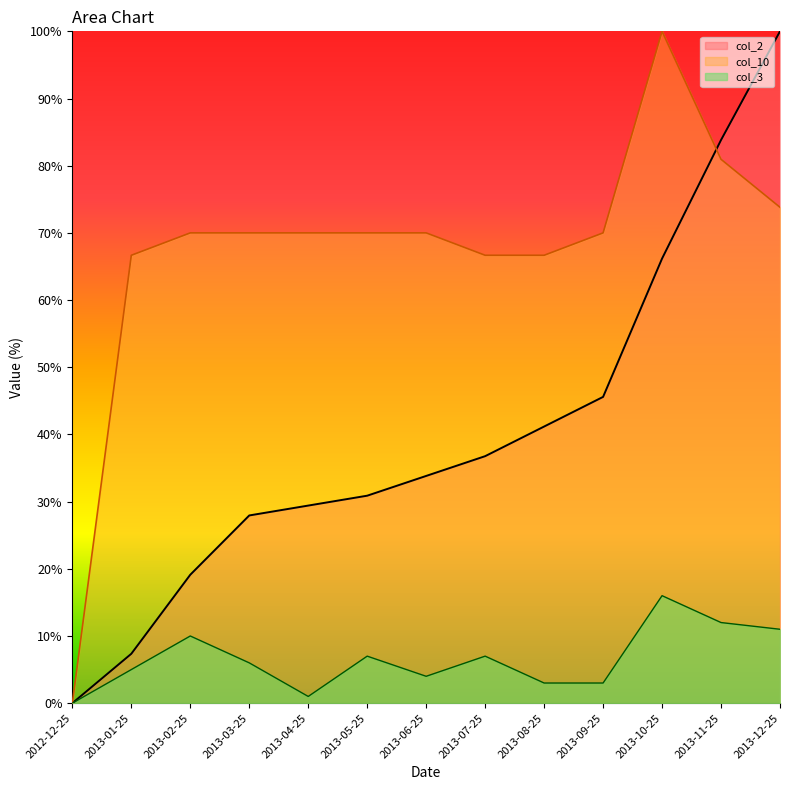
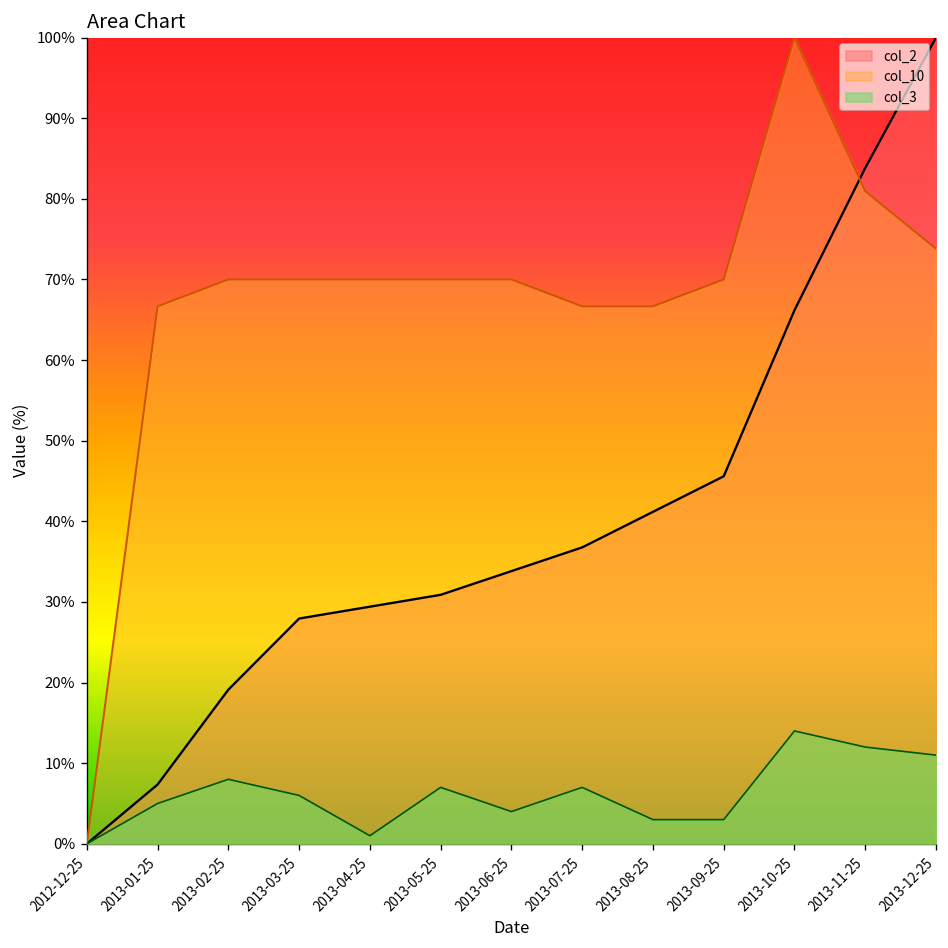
  {
    "col_3": {
      "2013-01-25": "5%",
-     "2013-02-25": "10%",
+     "2013-02-25": "8%",
      "2013-03-25": "6%",
      "2013-04-25": "1%",
      "2013-05-25": "7%",
      "2013-06-25": "4%",
      "2013-07-25": "7%",
      "2013-08-25": "3%",
      "2013-09-25": "3%",
-     "2013-10-25": "16%",
+     "2013-10-25": "14%",
      "2013-11-25": "12%",
      "2013-12-25": "11%"
    }
  }
